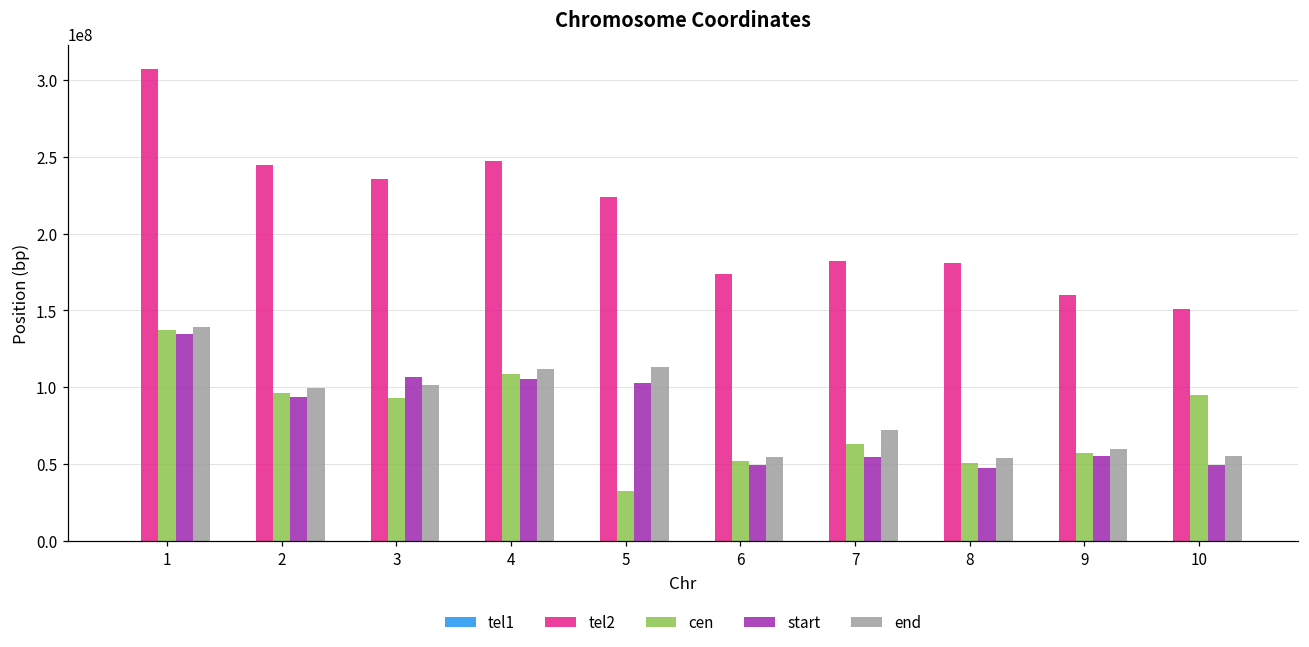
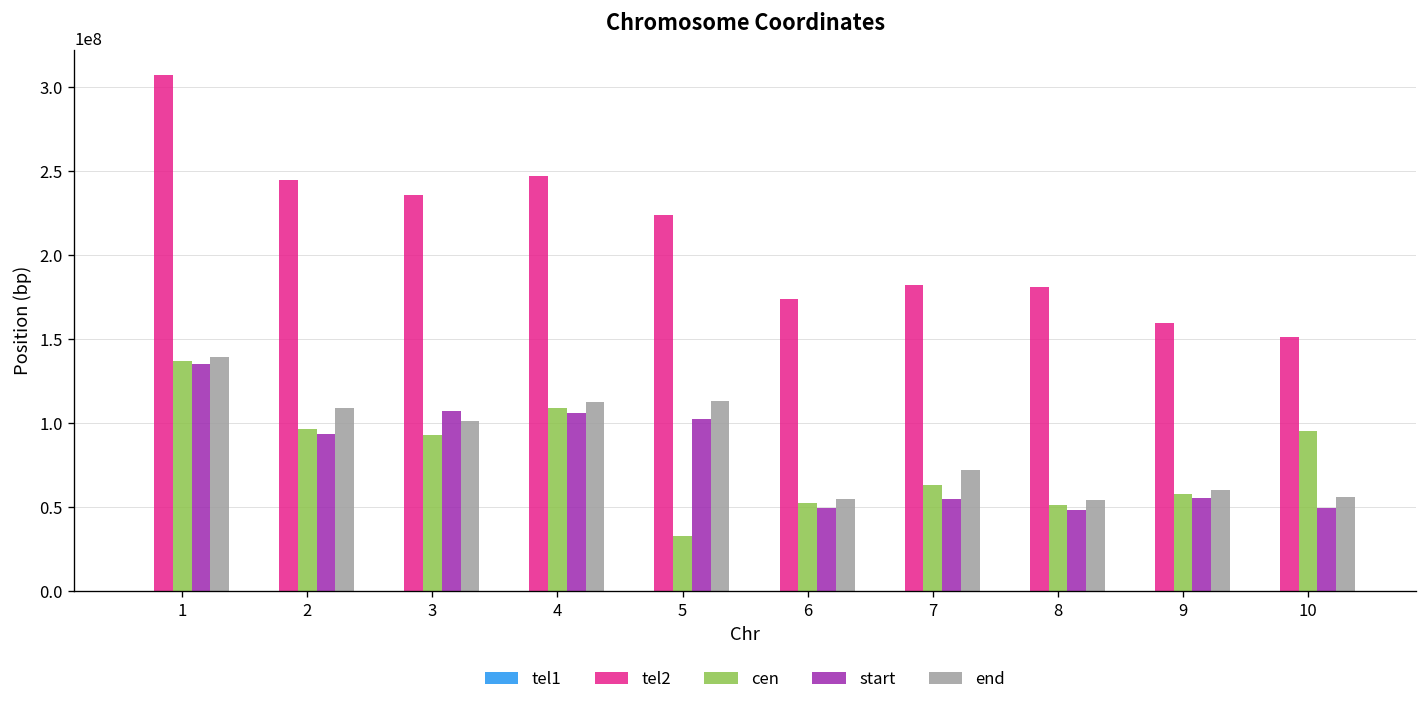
  {
    "tel1": {
      "1": 0,
      "2": 0,
      "3": 0,
      "4": 0,
      "5": 0,
      "6": 0,
      "7": 0,
      "8": 0,
      "9": 0,
      "10": 0
    },
    "tel2": {
      "1": 307000000,
      "2": 244000000,
      "3": 236000000,
      "4": 247000000,
      "5": 224000000,
      "6": 174000000,
      "7": 182000000,
      "8": 181000000,
      "9": 160000000,
      "10": 151000000
    },
    "cen": {
      "1": 137000000,
      "2": 97000000,
      "3": 93000000,
      "4": 109000000,
      "5": 33000000,
      "6": 52000000,
      "7": 63000000,
      "8": 51000000,
      "9": 58000000,
      "10": 95000000
    },
    "start": {
      "1": 135000000,
      "2": 94000000,
      "3": 107000000,
      "4": 106000000,
      "5": 103000000,
      "6": 49000000,
      "7": 54000000,
      "8": 48000000,
      "9": 55000000,
      "10": 49000000
    },
    "end": {
      "1": 139000000,
-     "2": 100000000,
+     "2": 109000000,
      "3": 101000000,
      "4": 112000000,
      "5": 113000000,
      "6": 55000000,
      "7": 72000000,
      "8": 54000000,
      "9": 60000000,
      "10": 56000000
    }
  }
